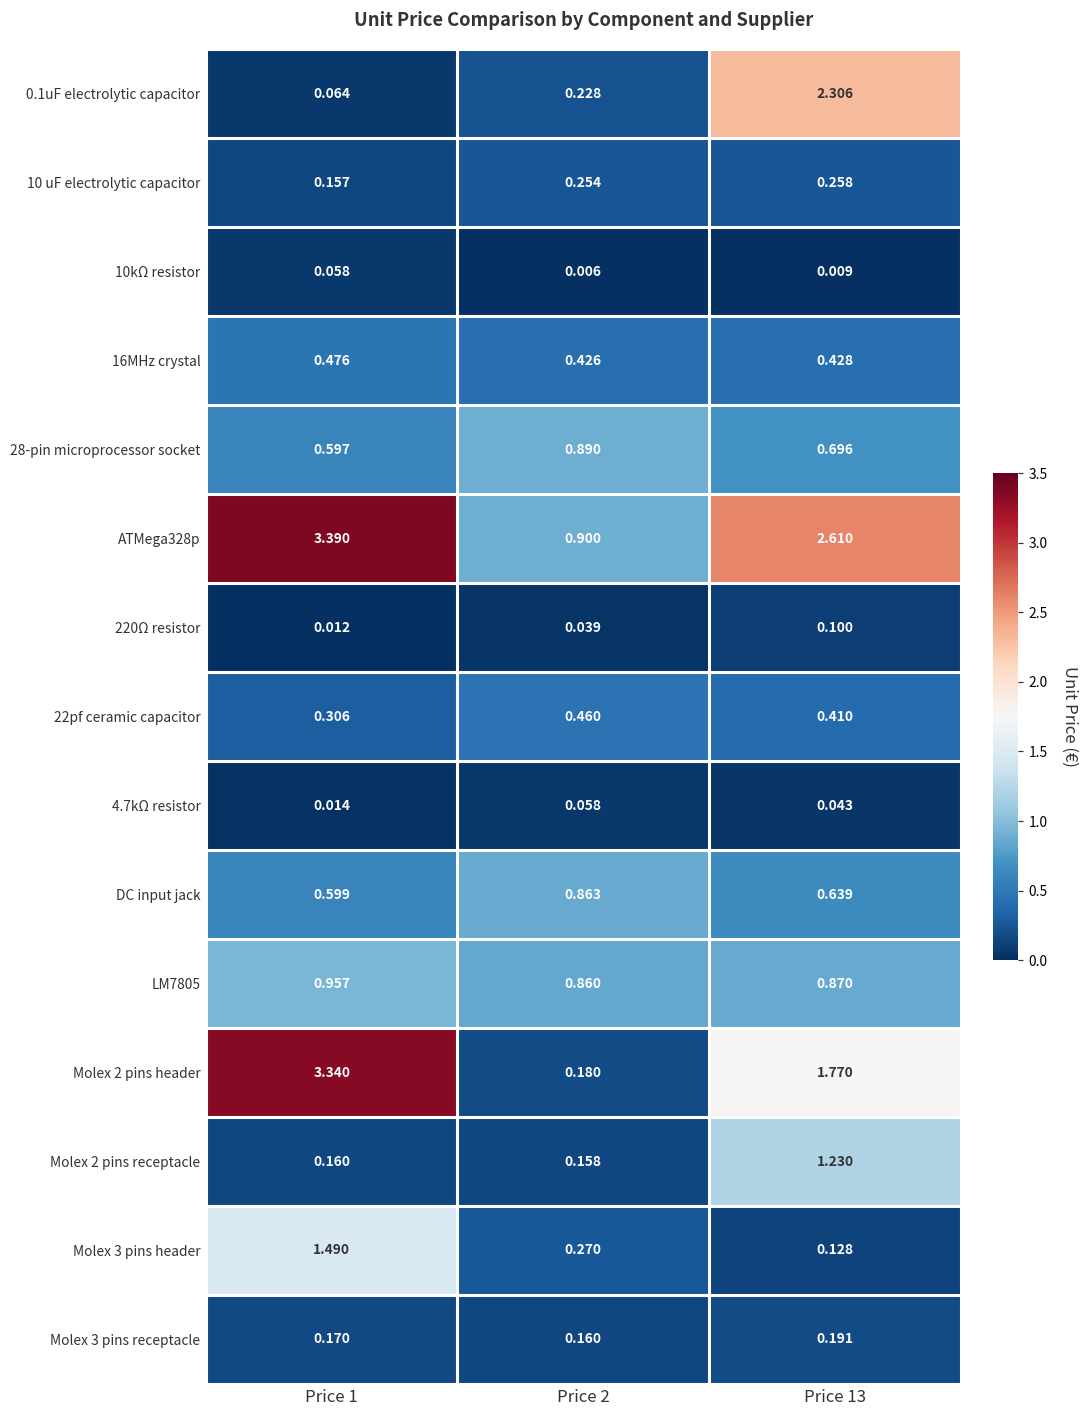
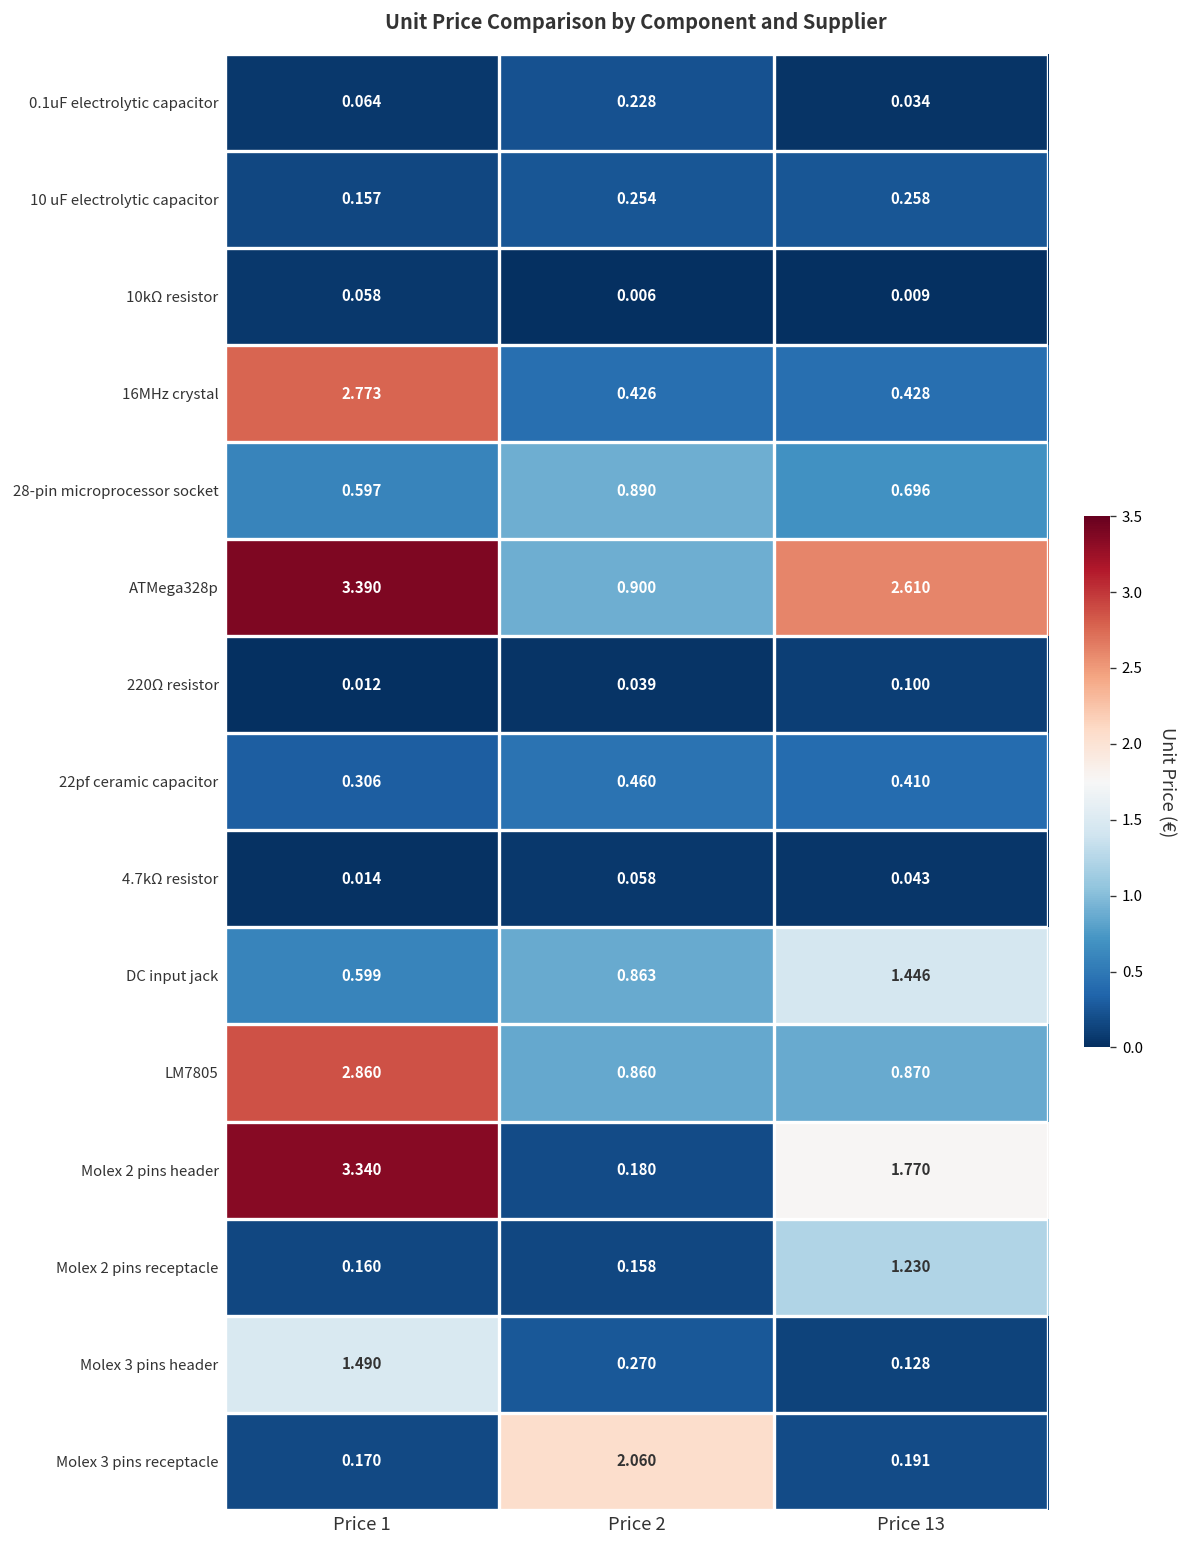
  {
    "0.1uF electrolytic capacitor": {
      "Price 1": 0.064,
      "Price 2": 0.228,
-     "Price 13": 2.306
+     "Price 13": 0.034
    },
    "10 uF electrolytic capacitor": {
      "Price 1": 0.157,
      "Price 2": 0.254,
      "Price 13": 0.258
    },
    "10kΩ resistor": {
      "Price 1": 0.058,
      "Price 2": 0.006,
      "Price 13": 0.009
    },
    "16MHz crystal": {
-     "Price 1": 0.476,
+     "Price 1": 2.773,
      "Price 2": 0.426,
      "Price 13": 0.428
    },
    "28-pin microprocessor socket": {
      "Price 1": 0.597,
      "Price 2": 0.890,
      "Price 13": 0.696
    },
    "ATMega328p": {
      "Price 1": 3.390,
      "Price 2": 0.900,
      "Price 13": 2.610
    },
    "220Ω resistor": {
      "Price 1": 0.012,
      "Price 2": 0.039,
      "Price 13": 0.100
    },
    "22pf ceramic capacitor": {
      "Price 1": 0.306,
      "Price 2": 0.460,
      "Price 13": 0.410
    },
    "4.7kΩ resistor": {
      "Price 1": 0.014,
      "Price 2": 0.058,
      "Price 13": 0.043
    },
    "DC input jack": {
      "Price 1": 0.599,
      "Price 2": 0.863,
-     "Price 13": 0.639
+     "Price 13": 1.446
    },
    "LM7805": {
-     "Price 1": 0.957,
+     "Price 1": 2.860,
      "Price 2": 0.860,
      "Price 13": 0.870
    },
    "Molex 2 pins header": {
      "Price 1": 3.340,
      "Price 2": 0.180,
      "Price 13": 1.770
    },
    "Molex 2 pins receptacle": {
      "Price 1": 0.160,
      "Price 2": 0.158,
      "Price 13": 1.230
    },
    "Molex 3 pins header": {
      "Price 1": 1.490,
      "Price 2": 0.270,
      "Price 13": 0.128
    },
    "Molex 3 pins receptacle": {
      "Price 1": 0.170,
-     "Price 2": 0.160,
+     "Price 2": 2.060,
      "Price 13": 0.191
    }
  }
